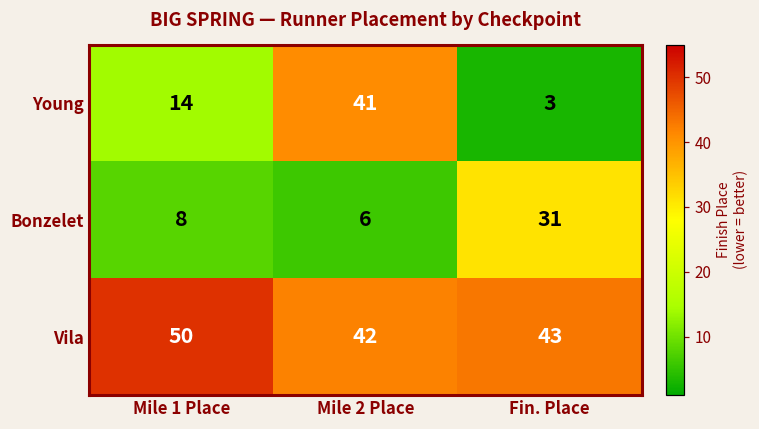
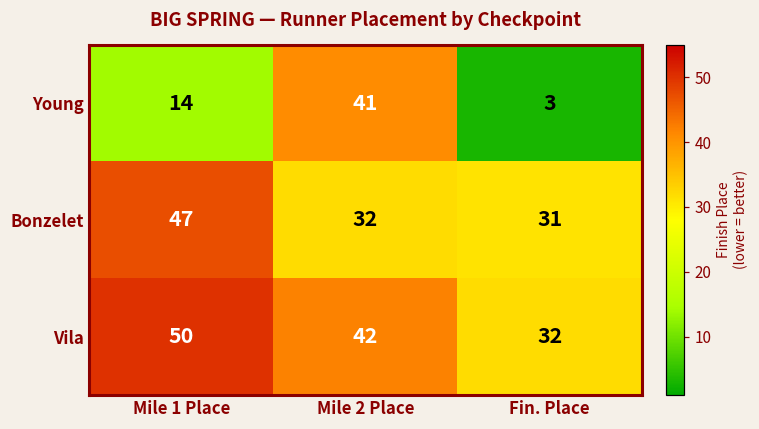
  {
    "Young": {
      "Mile 1 Place": 14,
      "Mile 2 Place": 41,
      "Fin. Place": 3
    },
    "Bonzelet": {
-     "Mile 1 Place": 8,
-     "Mile 2 Place": 6,
+     "Mile 1 Place": 47,
+     "Mile 2 Place": 32,
      "Fin. Place": 31
    },
    "Vila": {
      "Mile 1 Place": 50,
      "Mile 2 Place": 42,
-     "Fin. Place": 43
+     "Fin. Place": 32
    }
  }
